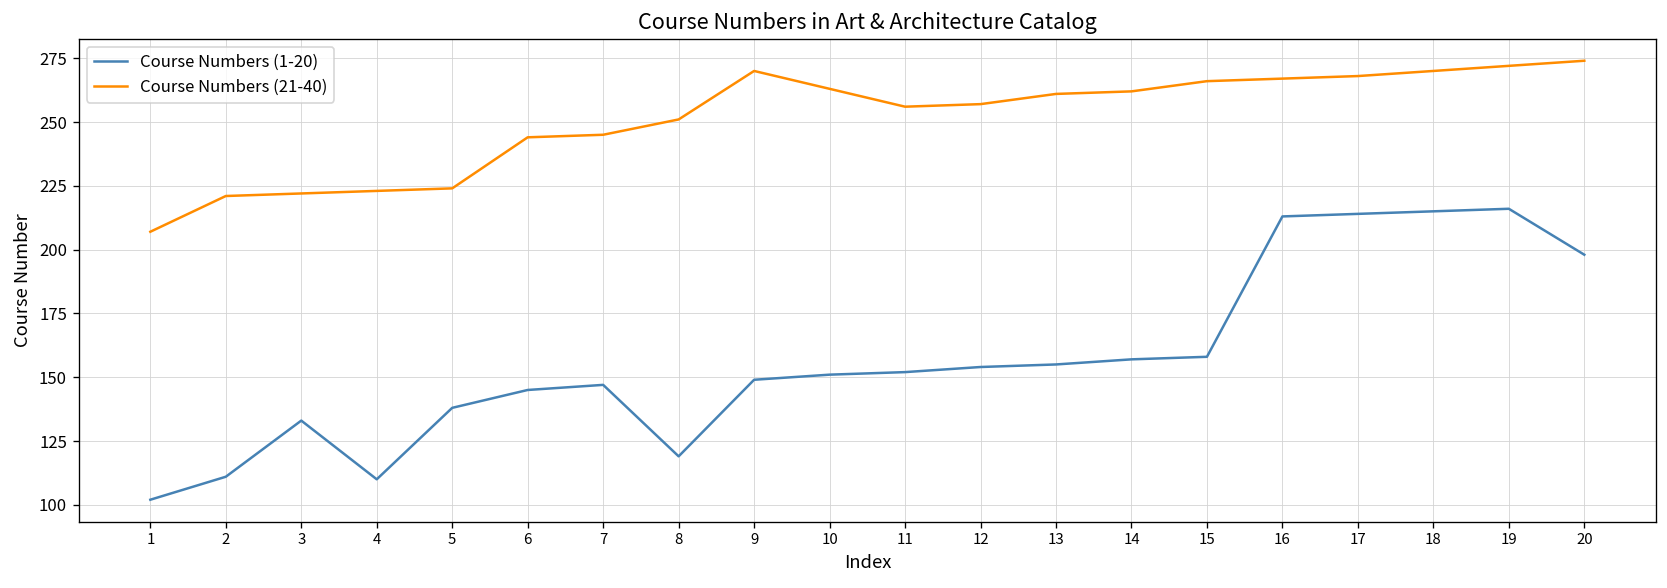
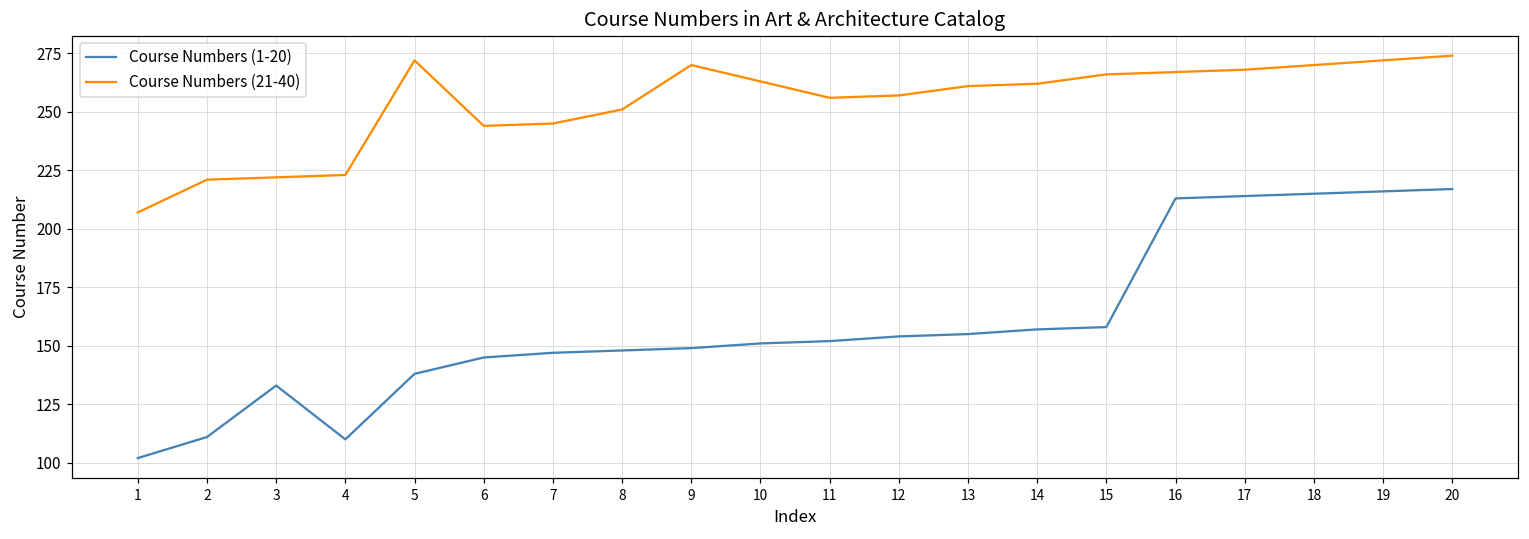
  {
    "Course Numbers (1-20)": {
      "1": 102,
      "2": 111,
      "3": 133,
      "4": 110,
      "5": 138,
      "6": 145,
      "7": 147,
-     "8": 119,
+     "8": 148,
      "9": 149,
      "10": 151,
      "11": 152,
      "12": 154,
      "13": 155,
      "14": 157,
      "15": 158,
      "16": 213,
      "17": 214,
      "18": 215,
      "19": 216,
-     "20": 198
+     "20": 217
    },
    "Course Numbers (21-40)": {
      "1": 207,
      "2": 221,
      "3": 222,
      "4": 223,
-     "5": 224,
+     "5": 272,
      "6": 244,
      "7": 245,
      "8": 251,
      "9": 270,
      "10": 263,
      "11": 256,
      "12": 257,
      "13": 261,
      "14": 262,
      "15": 266,
      "16": 267,
      "17": 268,
      "18": 270,
      "19": 272,
      "20": 274
    }
  }
